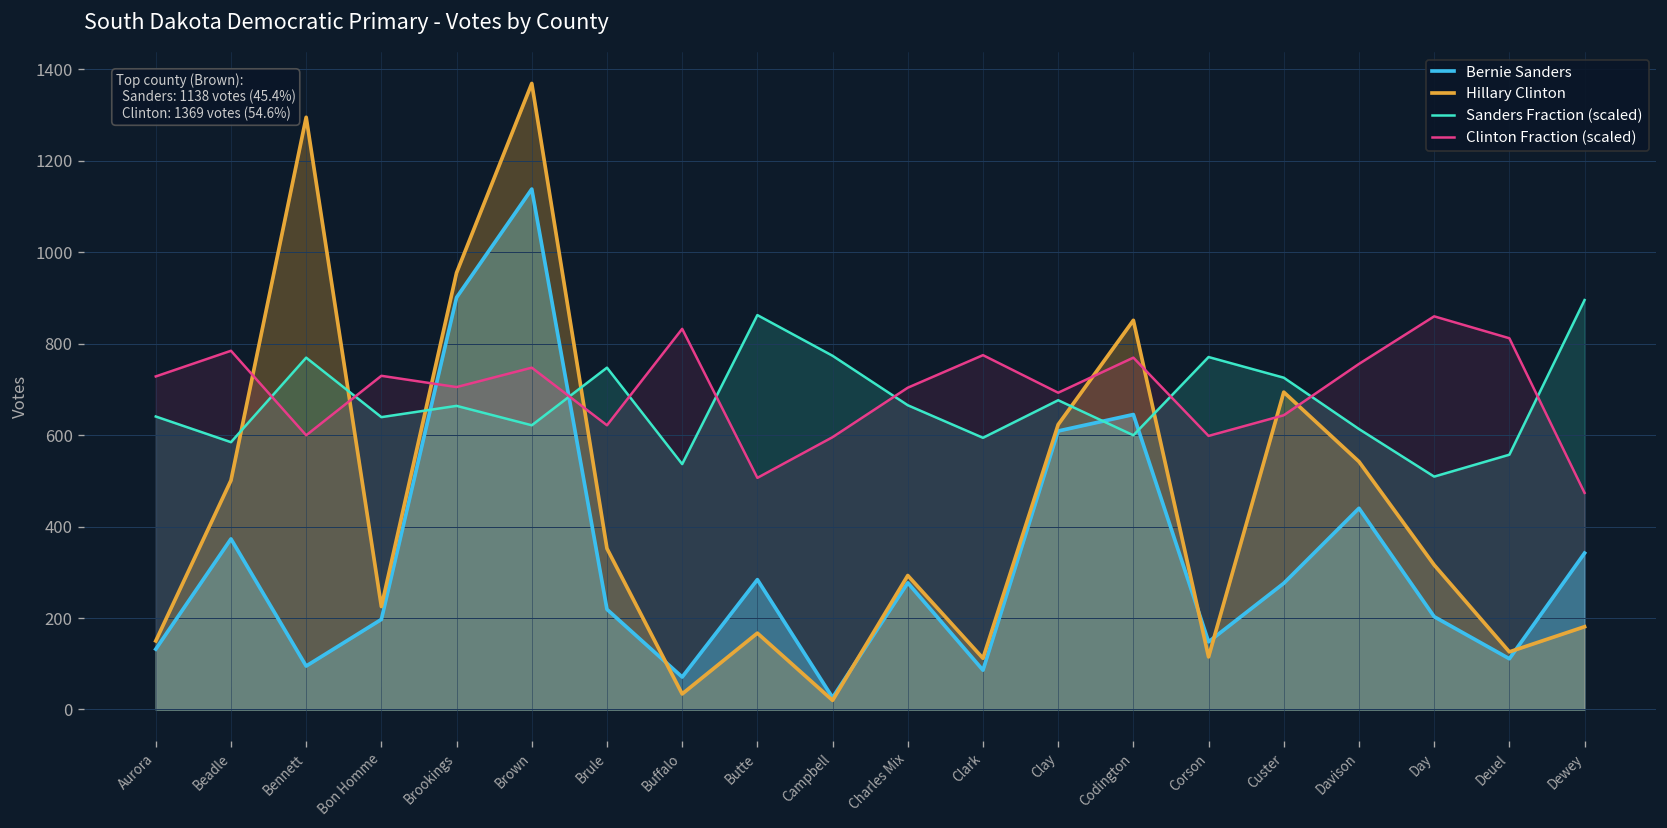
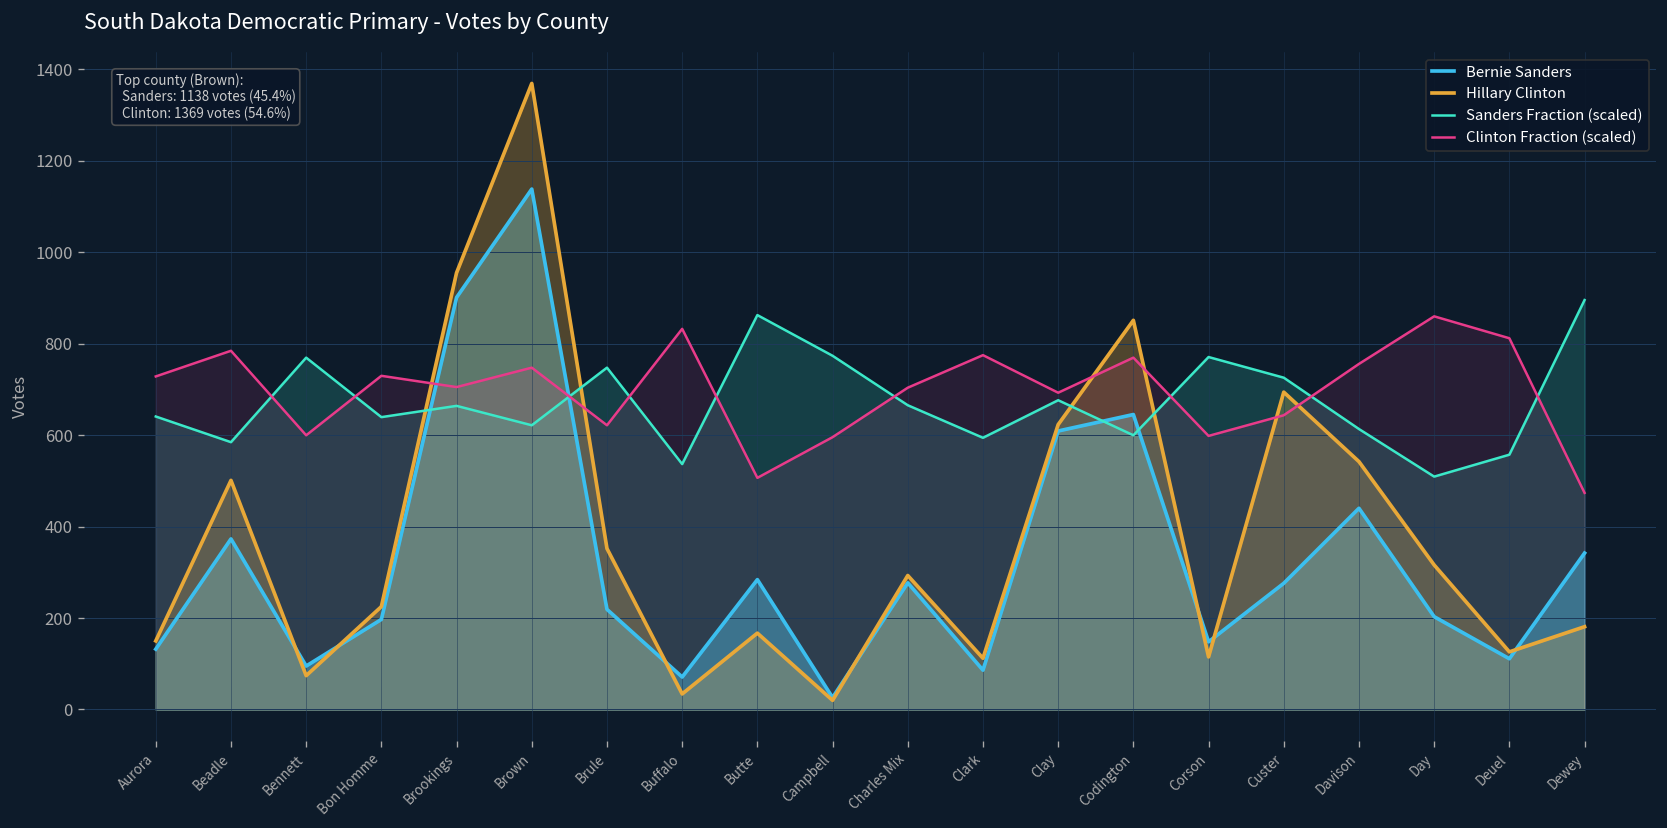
  {
    "Hillary Clinton": {
      "Aurora": 150,
      "Beadle": 500,
-     "Bennett": 1300,
+     "Bennett": 70,
      "Bon Homme": 230,
      "Brookings": 960,
      "Brown": 1370,
      "Brule": 350,
      "Buffalo": 30,
      "Butte": 170,
      "Charles Mix": 290,
      "Clark": 110,
      "Clay": 620,
      "Codington": 850,
      "Corson": 120,
      "Custer": 690,
      "Davison": 540,
      "Day": 320,
      "Deuel": 130,
      "Dewey": 180
    },
    "Clinton Fraction (scaled)": {
      "Aurora": 730,
      "Beadle": 780,
      "Bennett": 600,
      "Bon Homme": 730,
      "Brookings": 710,
      "Brown": 750,
      "Brule": 620,
      "Buffalo": 830,
      "Butte": 510,
      "Campbell": 600,
      "Charles Mix": 700,
      "Clark": 770,
      "Clay": 690,
      "Codington": 770,
      "Corson": 600,
      "Custer": 640,
      "Davison": 760,
      "Day": 860,
      "Deuel": 810,
      "Dewey": 470
    }
  }
